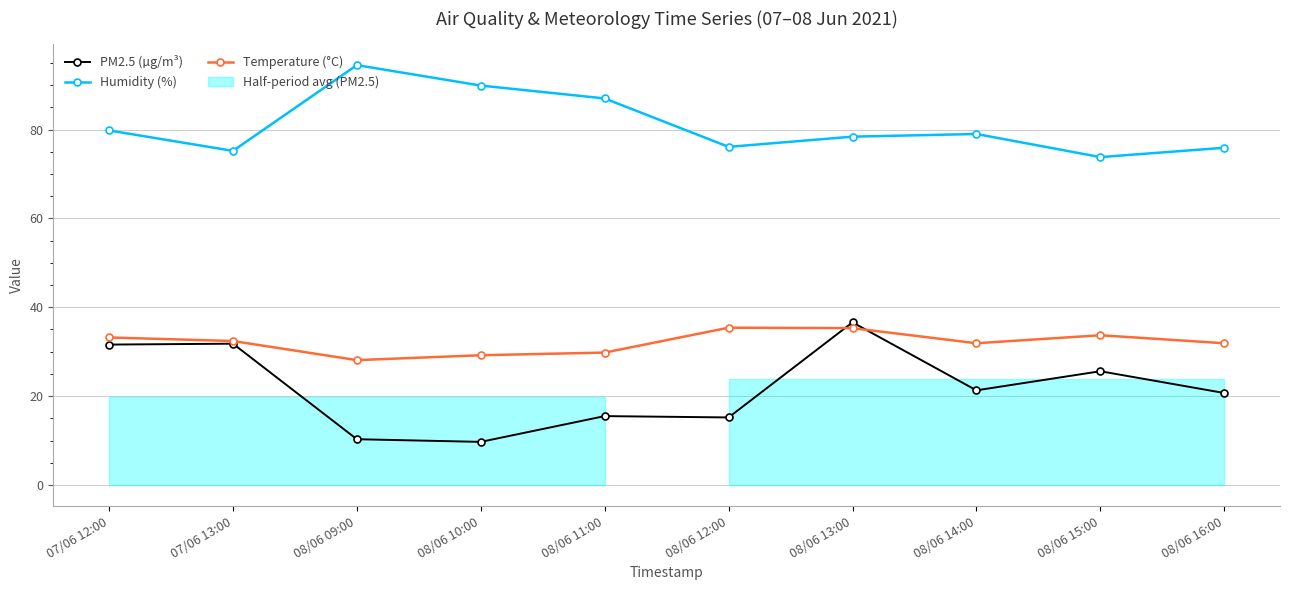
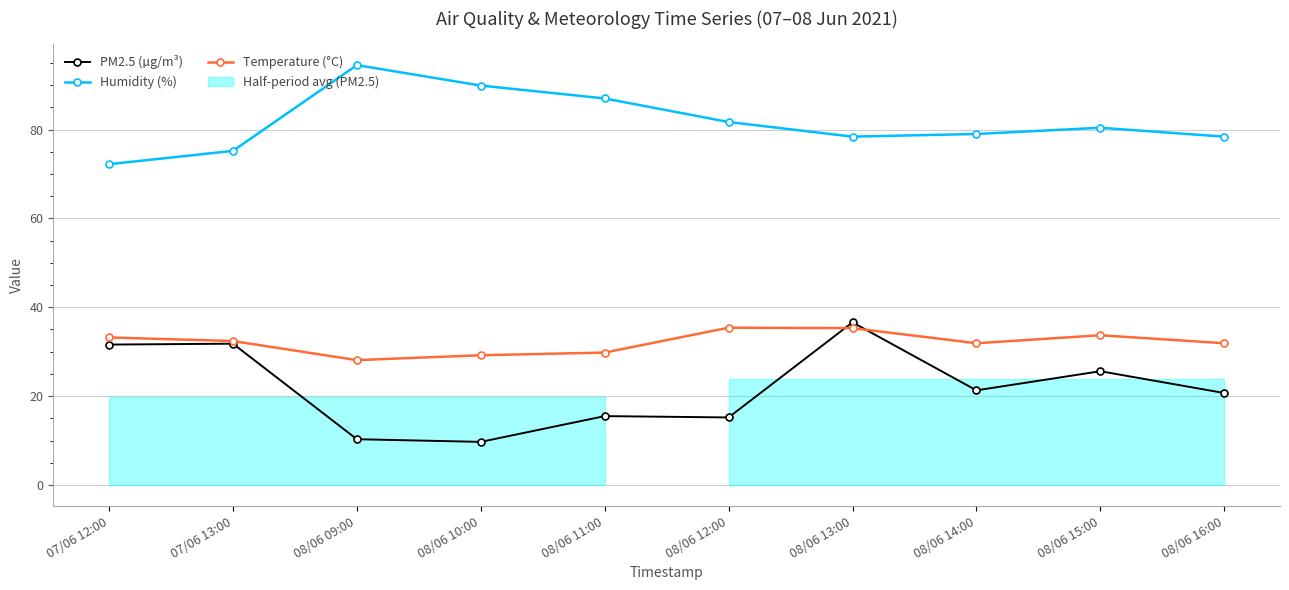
  {
    "PM2.5 (µg/m³)": {
      "07/06 12:00": 32,
      "07/06 13:00": 32,
      "08/06 09:00": 10,
      "08/06 10:00": 10,
      "08/06 11:00": 16,
      "08/06 12:00": 15,
      "08/06 13:00": 37,
      "08/06 14:00": 21,
      "08/06 15:00": 26,
      "08/06 16:00": 21
    },
    "Humidity (%)": {
-     "07/06 12:00": 80,
+     "07/06 12:00": 72,
      "07/06 13:00": 75,
      "08/06 09:00": 95,
      "08/06 10:00": 90,
      "08/06 11:00": 87,
-     "08/06 12:00": 76,
+     "08/06 12:00": 82,
      "08/06 13:00": 78,
      "08/06 14:00": 79,
-     "08/06 15:00": 74,
-     "08/06 16:00": 76
+     "08/06 15:00": 80,
+     "08/06 16:00": 78
    },
    "Temperature (°C)": {
      "07/06 12:00": 33,
      "07/06 13:00": 32,
      "08/06 09:00": 28,
      "08/06 10:00": 29,
      "08/06 11:00": 30,
      "08/06 12:00": 35,
      "08/06 13:00": 35,
      "08/06 14:00": 32,
      "08/06 15:00": 34,
      "08/06 16:00": 32
    }
  }
